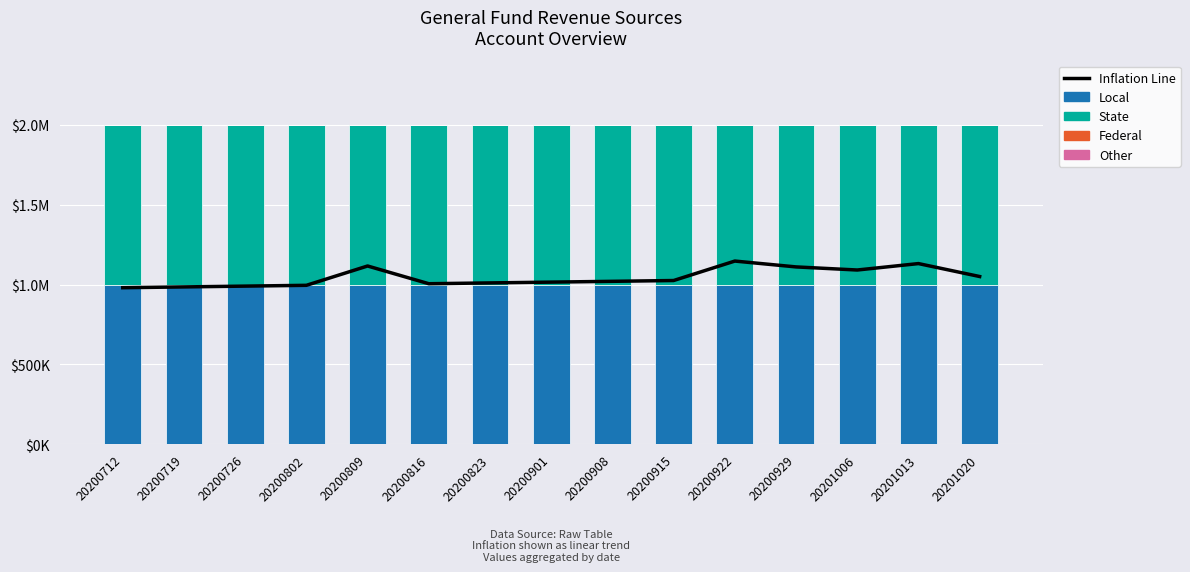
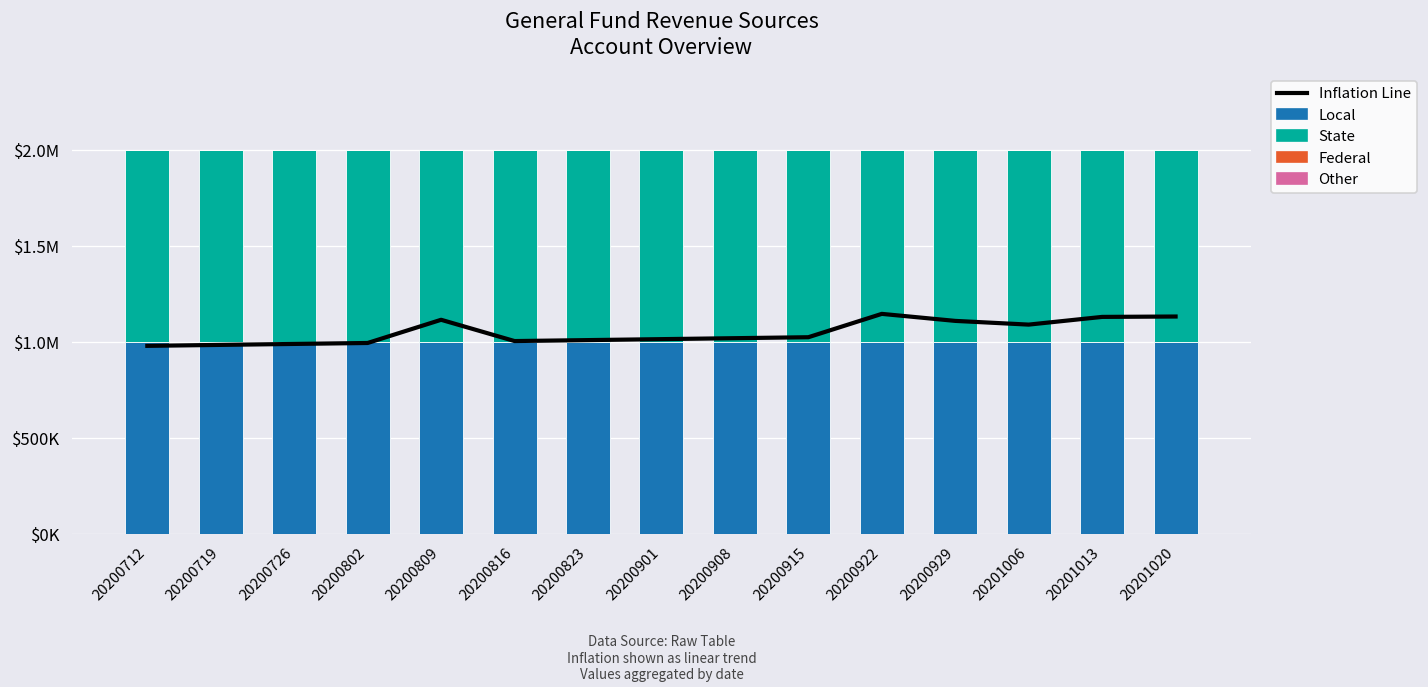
  {
    "Inflation Line": {
      "20200712": "$980000",
      "20200719": "$990000",
      "20200726": "$990000",
      "20200802": "$1000000",
      "20200809": "$1120000",
      "20200816": "$1010000",
      "20200823": "$1010000",
      "20200901": "$1020000",
      "20200908": "$1020000",
      "20200915": "$1030000",
      "20200922": "$1150000",
      "20200929": "$1110000",
      "20201006": "$1090000",
      "20201013": "$1130000",
-     "20201020": "$1050000"
+     "20201020": "$1130000"
    },
    "Local": {
      "20200712": "$1000000",
      "20200719": "$1000000",
      "20200726": "$1000000",
      "20200802": "$1000000",
      "20200809": "$1000000",
      "20200816": "$1000000",
      "20200823": "$1000000",
      "20200901": "$1000000",
      "20200908": "$1000000",
      "20200915": "$1000000",
      "20200922": "$1000000",
      "20200929": "$1000000",
      "20201006": "$1000000",
      "20201013": "$1000000",
      "20201020": "$1000000"
    }
  }
